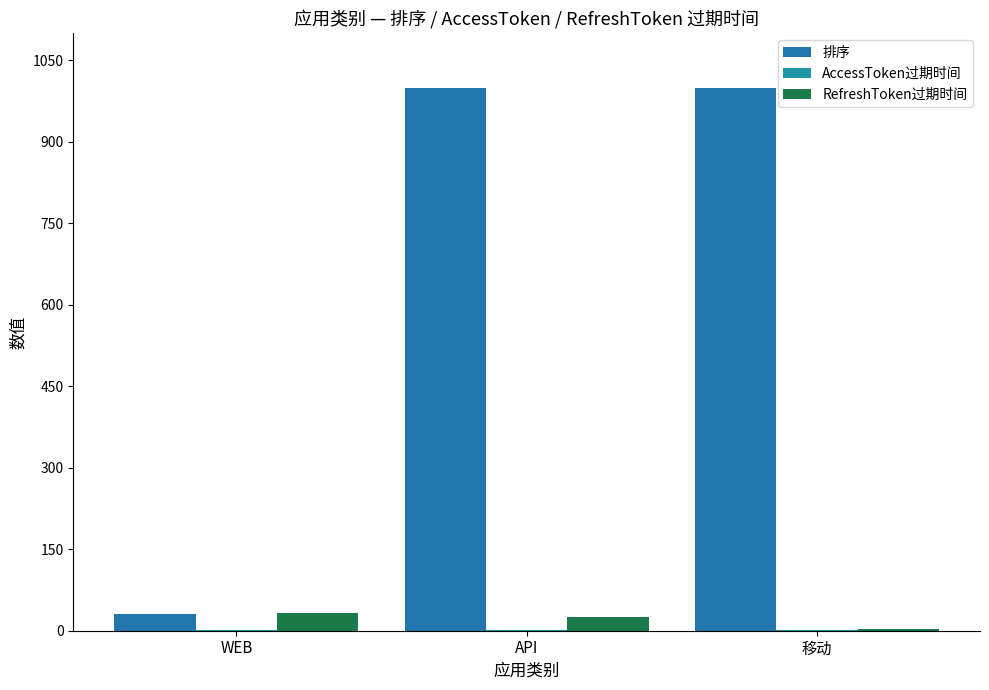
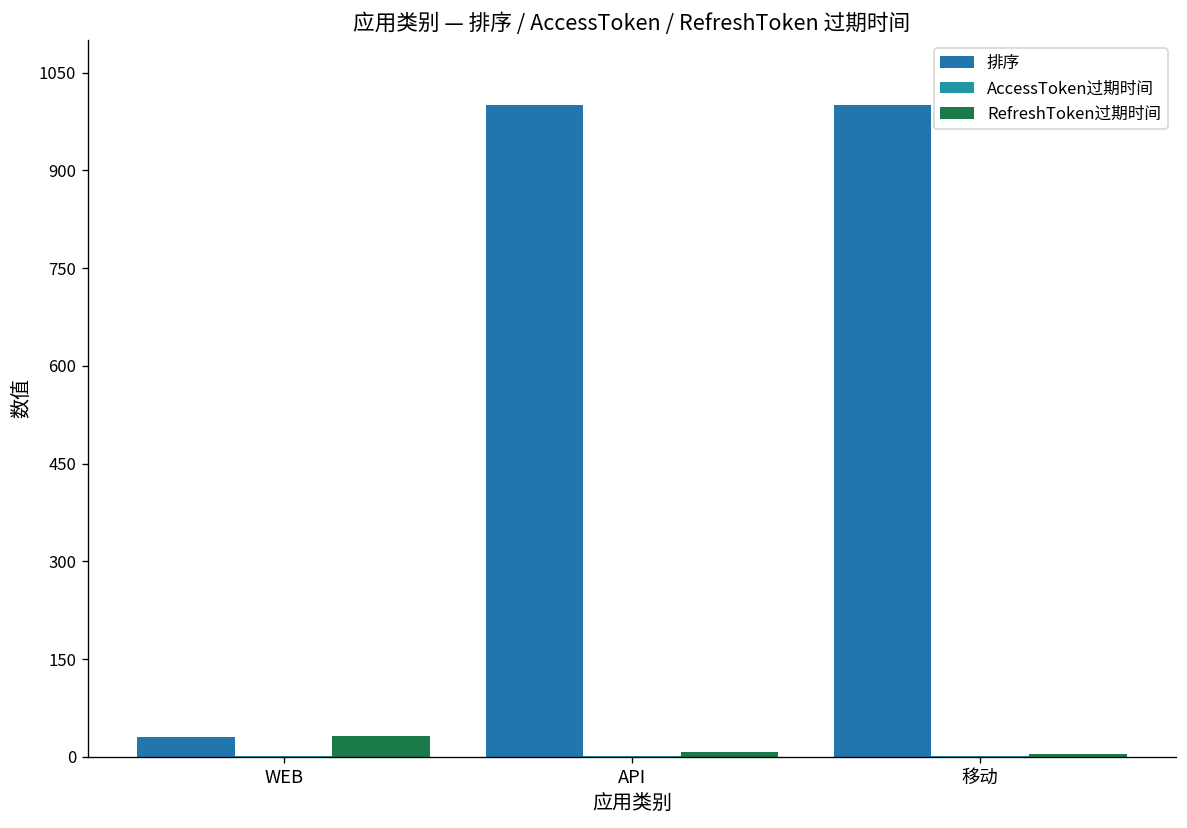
  {
    "RefreshToken过期时间": {
      "WEB": 30,
-     "API": 30
+     "API": 10
    }
  }
